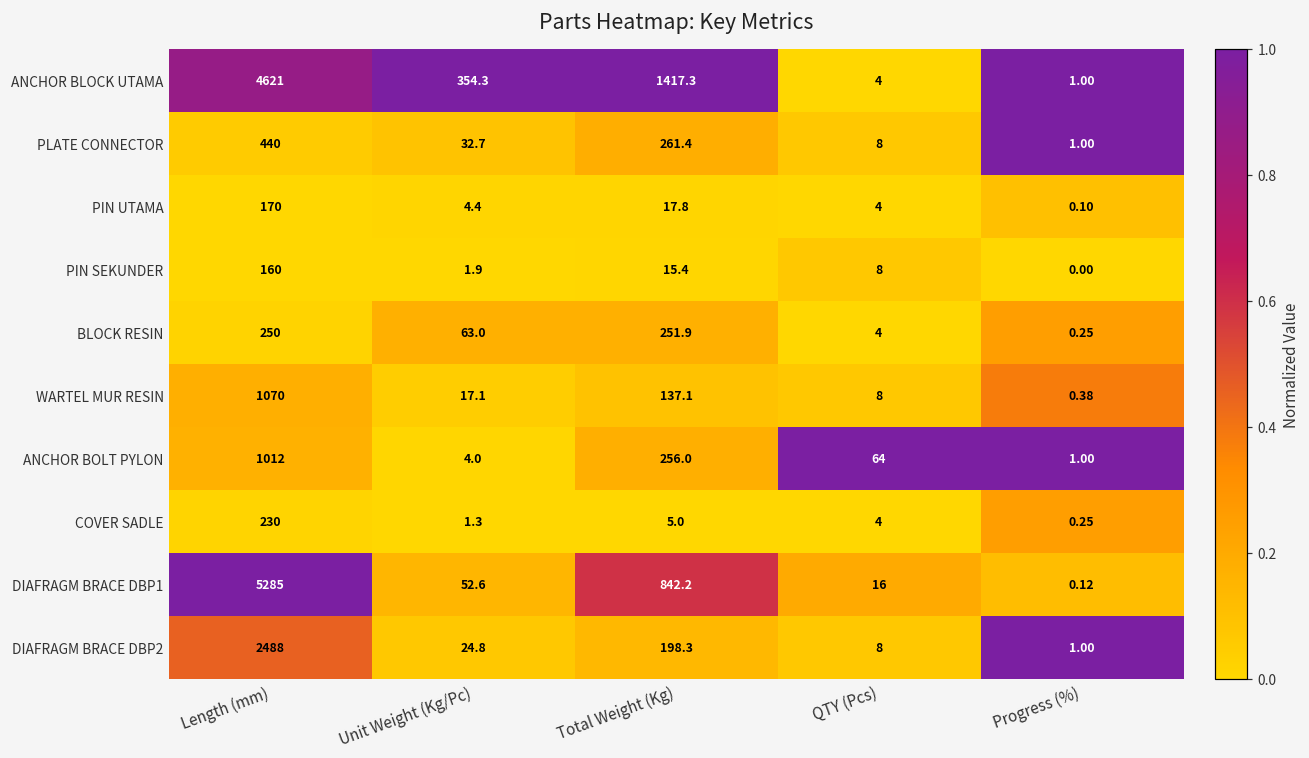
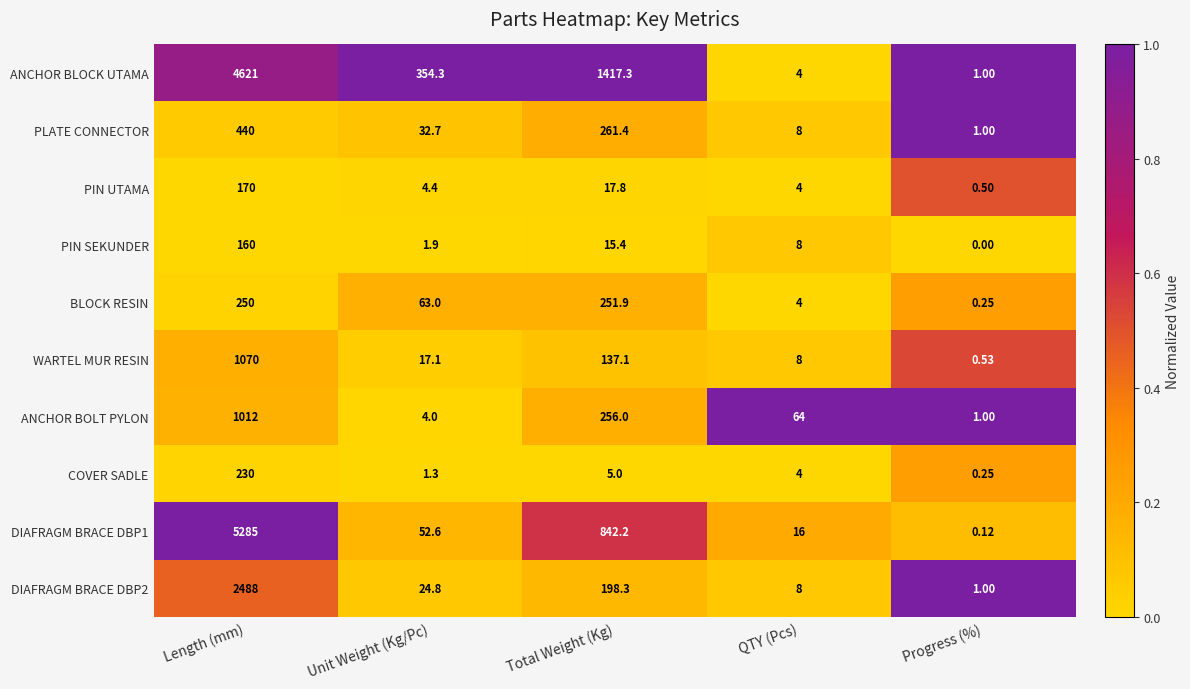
  {
    "ANCHOR BLOCK UTAMA": {
      "Length (mm)": 4621,
      "Unit Weight (Kg/Pc)": 354.3,
      "Total Weight (Kg)": 1417.3,
      "QTY (Pcs)": 4,
      "Progress (%)": 1.00
    },
    "PLATE CONNECTOR": {
      "Length (mm)": 440,
      "Unit Weight (Kg/Pc)": 32.7,
      "Total Weight (Kg)": 261.4,
      "QTY (Pcs)": 8,
      "Progress (%)": 1.00
    },
    "PIN UTAMA": {
      "Length (mm)": 170,
      "Unit Weight (Kg/Pc)": 4.4,
      "Total Weight (Kg)": 17.8,
      "QTY (Pcs)": 4,
-     "Progress (%)": 0.10
+     "Progress (%)": 0.50
    },
    "PIN SEKUNDER": {
      "Length (mm)": 160,
      "Unit Weight (Kg/Pc)": 1.9,
      "Total Weight (Kg)": 15.4,
      "QTY (Pcs)": 8,
      "Progress (%)": 0.00
    },
    "BLOCK RESIN": {
      "Length (mm)": 250,
      "Unit Weight (Kg/Pc)": 63.0,
      "Total Weight (Kg)": 251.9,
      "QTY (Pcs)": 4,
      "Progress (%)": 0.25
    },
    "WARTEL MUR RESIN": {
      "Length (mm)": 1070,
      "Unit Weight (Kg/Pc)": 17.1,
      "Total Weight (Kg)": 137.1,
      "QTY (Pcs)": 8,
-     "Progress (%)": 0.38
+     "Progress (%)": 0.53
    },
    "ANCHOR BOLT PYLON": {
      "Length (mm)": 1012,
      "Unit Weight (Kg/Pc)": 4.0,
      "Total Weight (Kg)": 256.0,
      "QTY (Pcs)": 64,
      "Progress (%)": 1.00
    },
    "COVER SADLE": {
      "Length (mm)": 230,
      "Unit Weight (Kg/Pc)": 1.3,
      "Total Weight (Kg)": 5.0,
      "QTY (Pcs)": 4,
      "Progress (%)": 0.25
    },
    "DIAFRAGM BRACE DBP1": {
      "Length (mm)": 5285,
      "Unit Weight (Kg/Pc)": 52.6,
      "Total Weight (Kg)": 842.2,
      "QTY (Pcs)": 16,
      "Progress (%)": 0.12
    },
    "DIAFRAGM BRACE DBP2": {
      "Length (mm)": 2488,
      "Unit Weight (Kg/Pc)": 24.8,
      "Total Weight (Kg)": 198.3,
      "QTY (Pcs)": 8,
      "Progress (%)": 1.00
    }
  }
